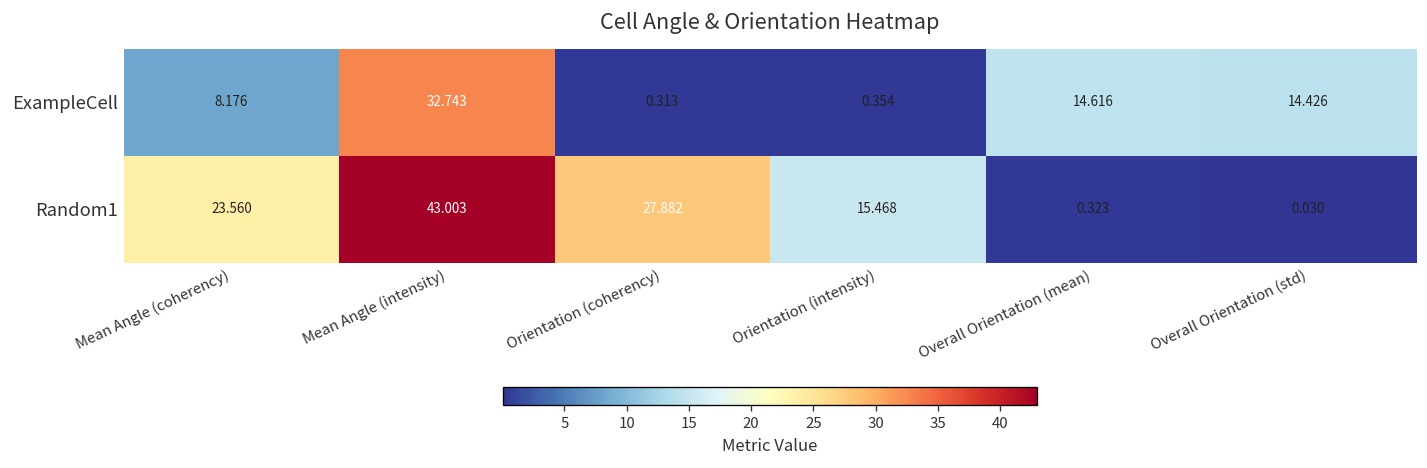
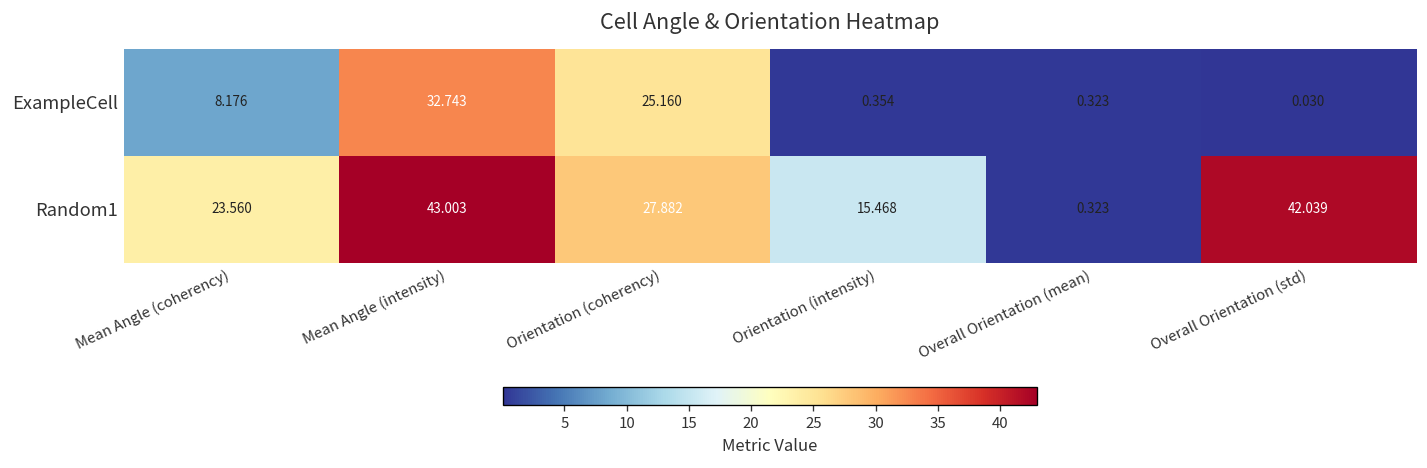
  {
    "ExampleCell": {
      "Mean Angle (coherency)": 8.176,
      "Mean Angle (intensity)": 32.743,
-     "Orientation (coherency)": 0.313,
+     "Orientation (coherency)": 25.160,
      "Orientation (intensity)": 0.354,
-     "Overall Orientation (mean)": 14.616,
-     "Overall Orientation (std)": 14.426
+     "Overall Orientation (mean)": 0.323,
+     "Overall Orientation (std)": 0.030
    },
    "Random1": {
      "Mean Angle (coherency)": 23.560,
      "Mean Angle (intensity)": 43.003,
      "Orientation (coherency)": 27.882,
      "Orientation (intensity)": 15.468,
      "Overall Orientation (mean)": 0.323,
-     "Overall Orientation (std)": 0.030
+     "Overall Orientation (std)": 42.039
    }
  }
